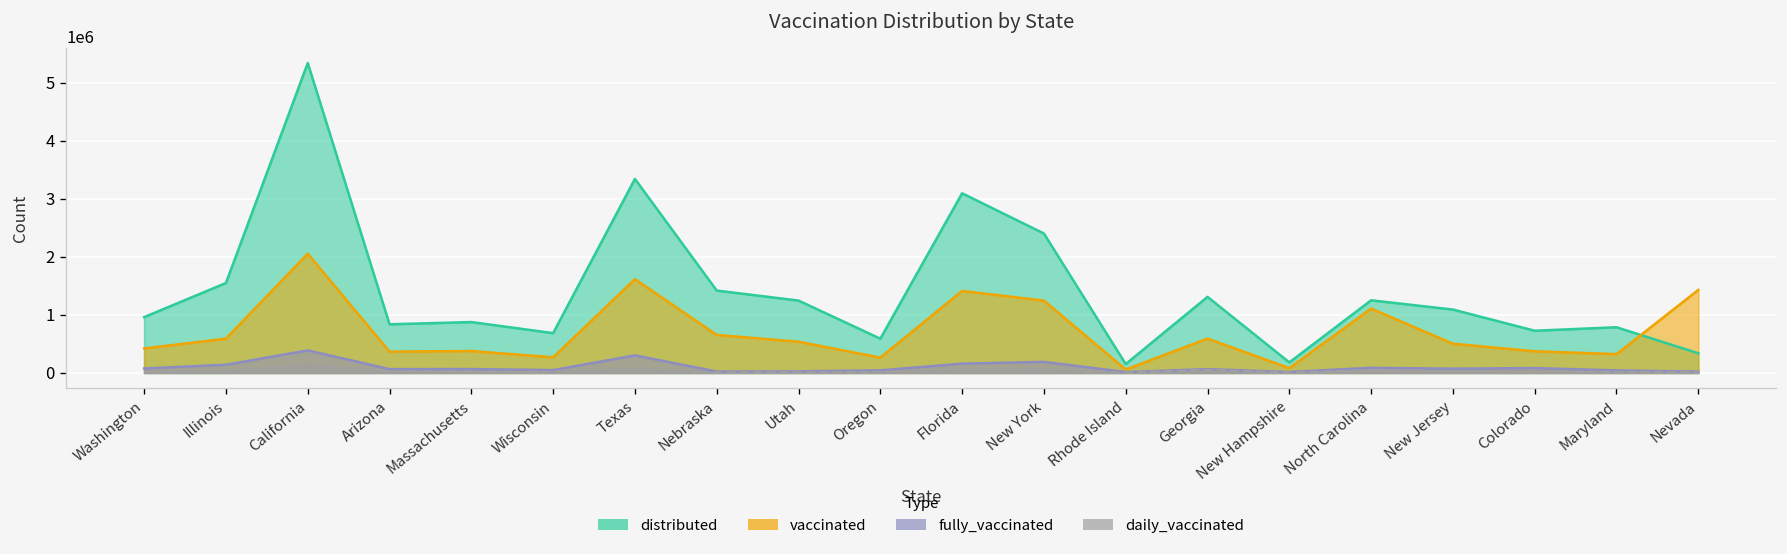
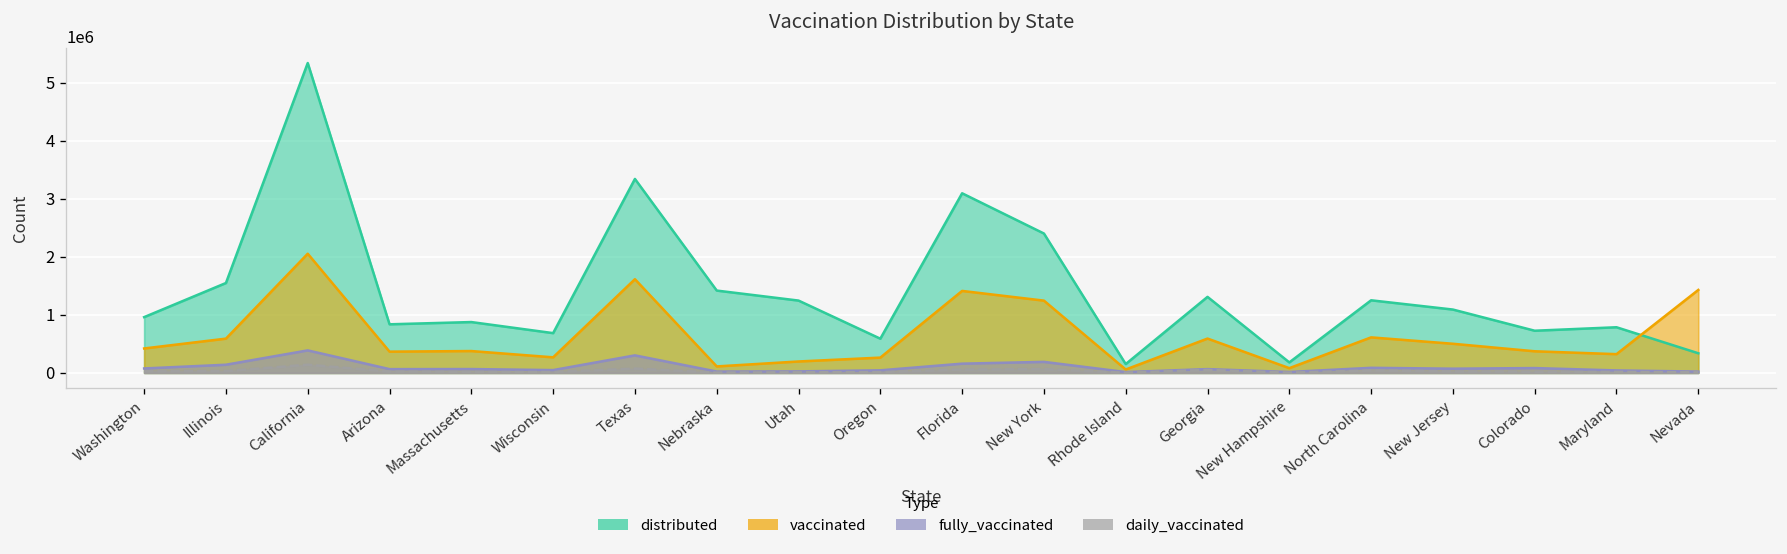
  {
    "distributed": {
      "Washington": 1000000,
      "Illinois": 1500000,
      "California": 5300000,
      "Arizona": 800000,
      "Massachusetts": 900000,
      "Wisconsin": 700000,
      "Texas": 3300000,
      "Nebraska": 1400000,
      "Utah": 1200000,
      "Oregon": 600000,
      "Florida": 3100000,
      "New York": 2400000,
      "Rhode Island": 200000,
      "Georgia": 1300000,
      "New Hampshire": 200000,
      "North Carolina": 1300000,
      "New Jersey": 1100000,
      "Colorado": 700000,
      "Maryland": 800000,
      "Nevada": 300000
    },
    "vaccinated": {
      "Washington": 400000,
      "Illinois": 600000,
      "California": 2100000,
      "Arizona": 400000,
      "Massachusetts": 400000,
      "Wisconsin": 300000,
      "Texas": 1600000,
-     "Nebraska": 700000,
-     "Utah": 500000,
+     "Nebraska": 100000,
+     "Utah": 200000,
      "Oregon": 300000,
      "Florida": 1400000,
      "New York": 1200000,
      "Georgia": 600000,
      "New Hampshire": 100000,
-     "North Carolina": 1100000,
+     "North Carolina": 600000,
      "New Jersey": 500000,
      "Colorado": 400000,
      "Maryland": 300000,
      "Nevada": 1400000
    }
  }
